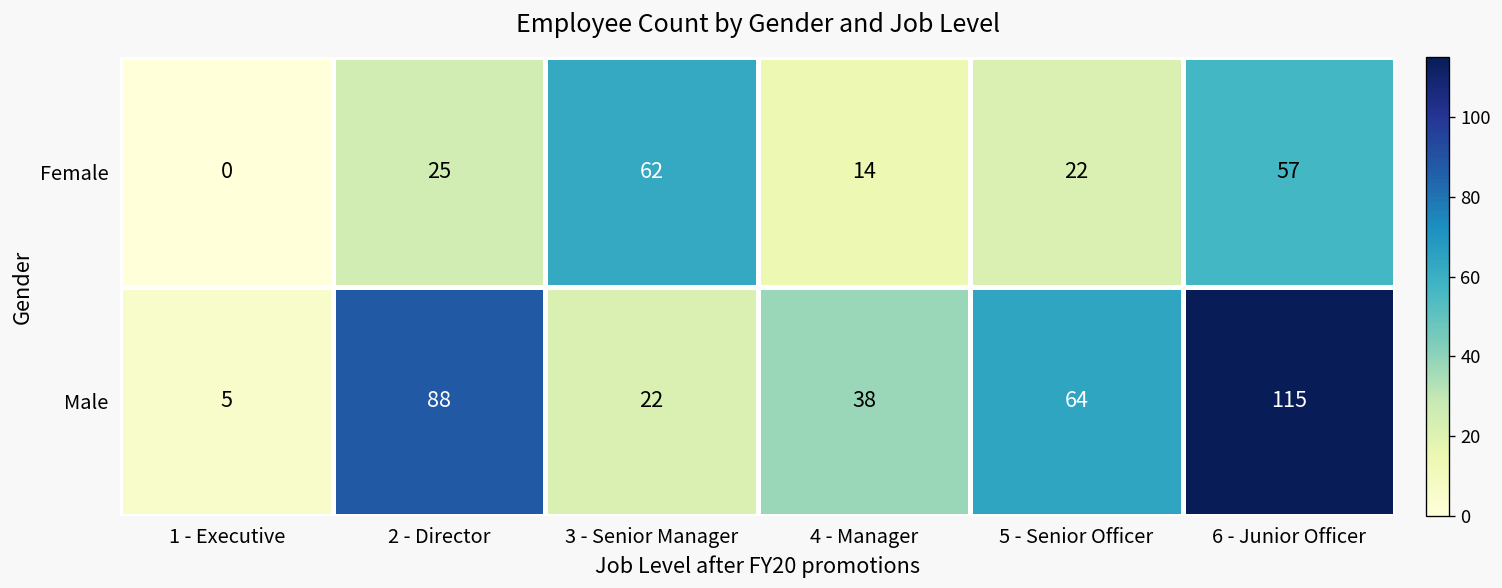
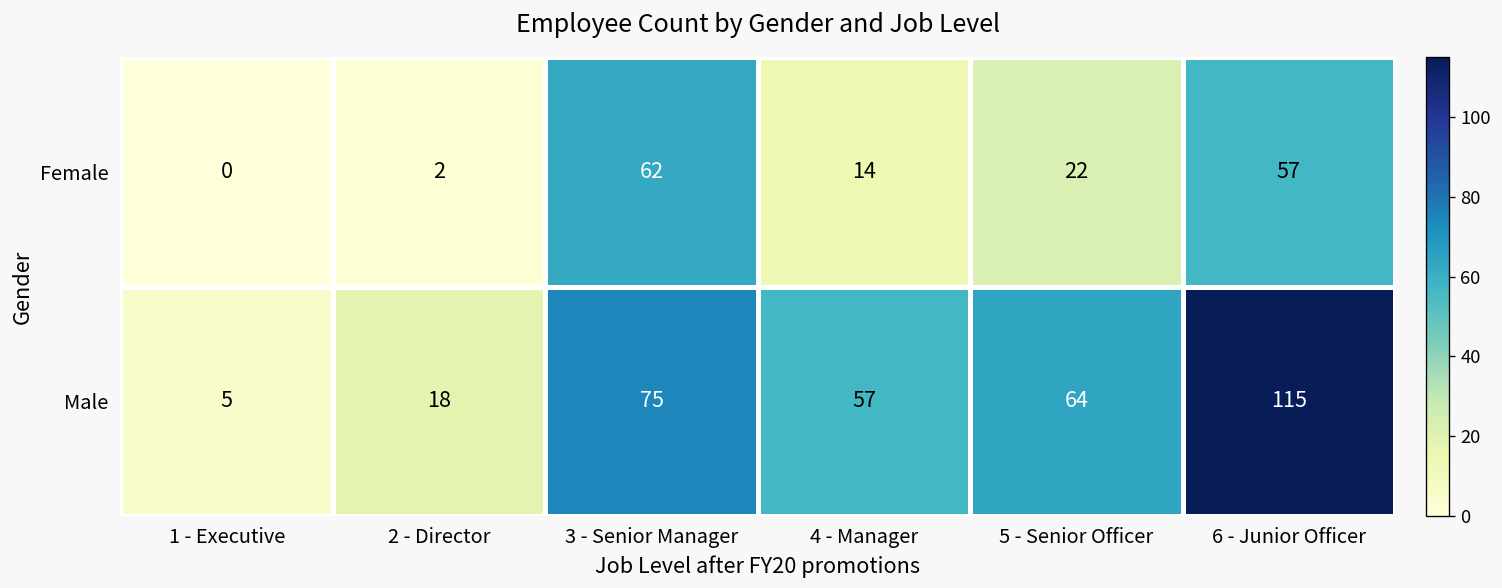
  {
    "Female": {
      "1 - Executive": 0,
-     "2 - Director": 25,
+     "2 - Director": 2,
      "3 - Senior Manager": 62,
      "4 - Manager": 14,
      "5 - Senior Officer": 22,
      "6 - Junior Officer": 57
    },
    "Male": {
      "1 - Executive": 5,
-     "2 - Director": 88,
-     "3 - Senior Manager": 22,
-     "4 - Manager": 38,
+     "2 - Director": 18,
+     "3 - Senior Manager": 75,
+     "4 - Manager": 57,
      "5 - Senior Officer": 64,
      "6 - Junior Officer": 115
    }
  }
